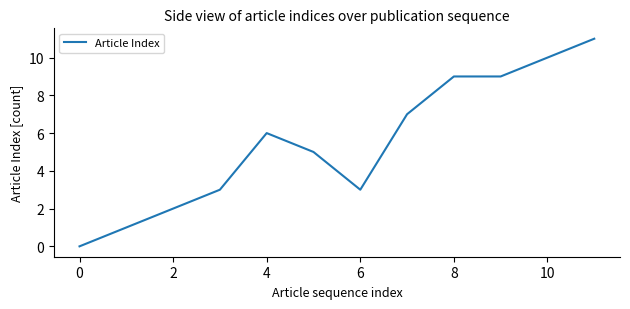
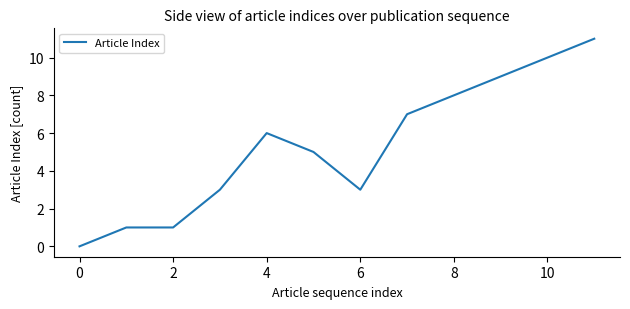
  {
    "0": 0,
-   "2": 2,
+   "2": 1,
    "4": 6,
    "6": 3,
-   "8": 9,
+   "8": 8,
    "10": 10
  }
